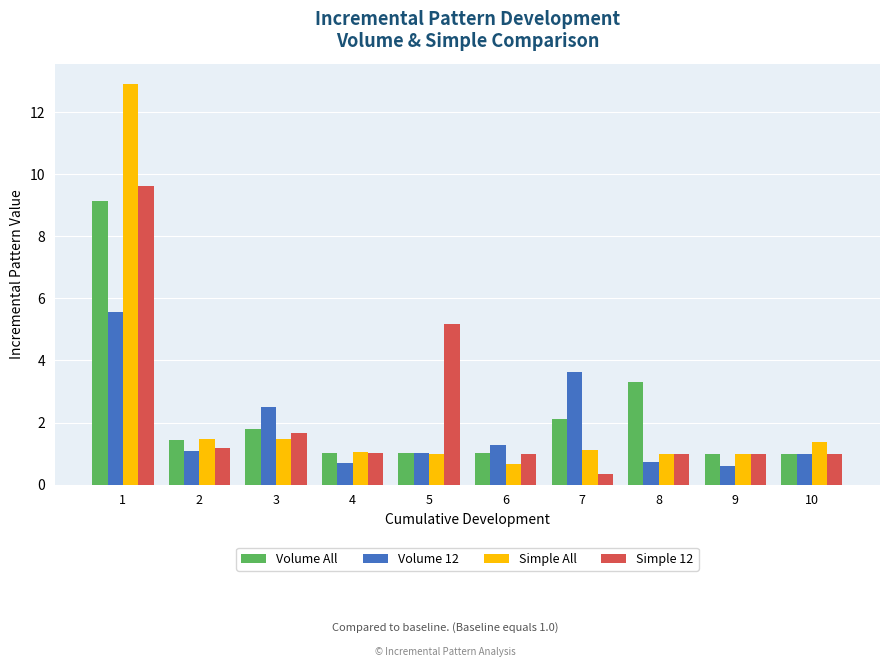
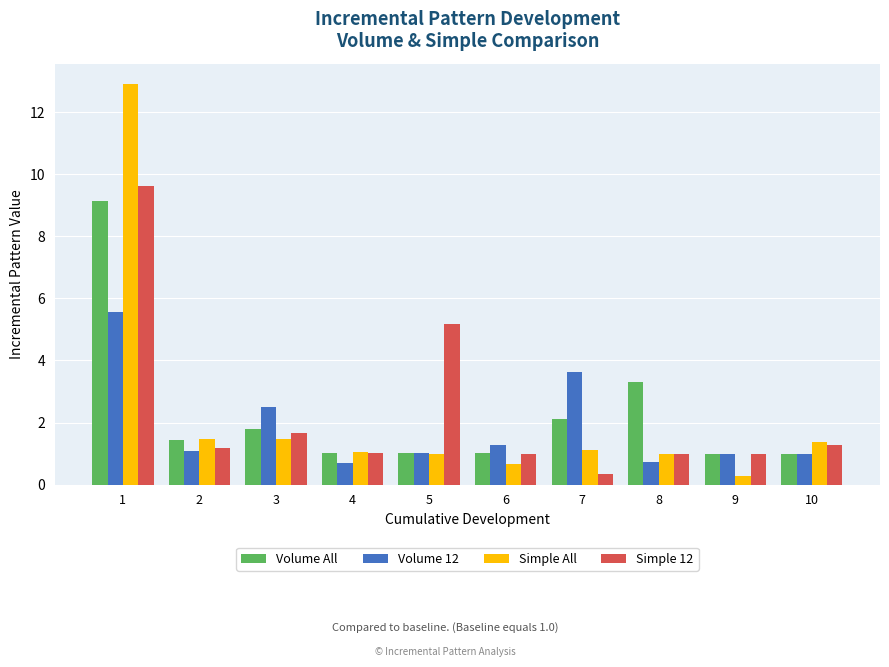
  {
    "Volume All": {
      "1": 9.1,
      "2": 1.4,
      "3": 1.8,
      "4": 1.0,
      "5": 1.0,
      "6": 1.0,
      "7": 2.1,
      "8": 3.3,
      "9": 1.0,
      "10": 1.0
    },
    "Volume 12": {
      "1": 5.5,
      "2": 1.1,
      "3": 2.5,
      "4": 0.7,
      "5": 1.0,
      "6": 1.3,
      "7": 3.6,
      "8": 0.7,
-     "9": 0.6,
+     "9": 1.0,
      "10": 1.0
    },
    "Simple All": {
      "1": 12.9,
      "2": 1.5,
      "3": 1.5,
      "4": 1.0,
      "5": 1.0,
      "6": 0.7,
      "7": 1.1,
      "8": 1.0,
-     "9": 1.0,
+     "9": 0.3,
      "10": 1.4
    },
    "Simple 12": {
      "1": 9.6,
      "2": 1.2,
      "3": 1.7,
      "4": 1.0,
      "5": 5.2,
      "6": 1.0,
      "7": 0.3,
      "8": 1.0,
      "9": 1.0,
-     "10": 1.0
+     "10": 1.3
    }
  }
